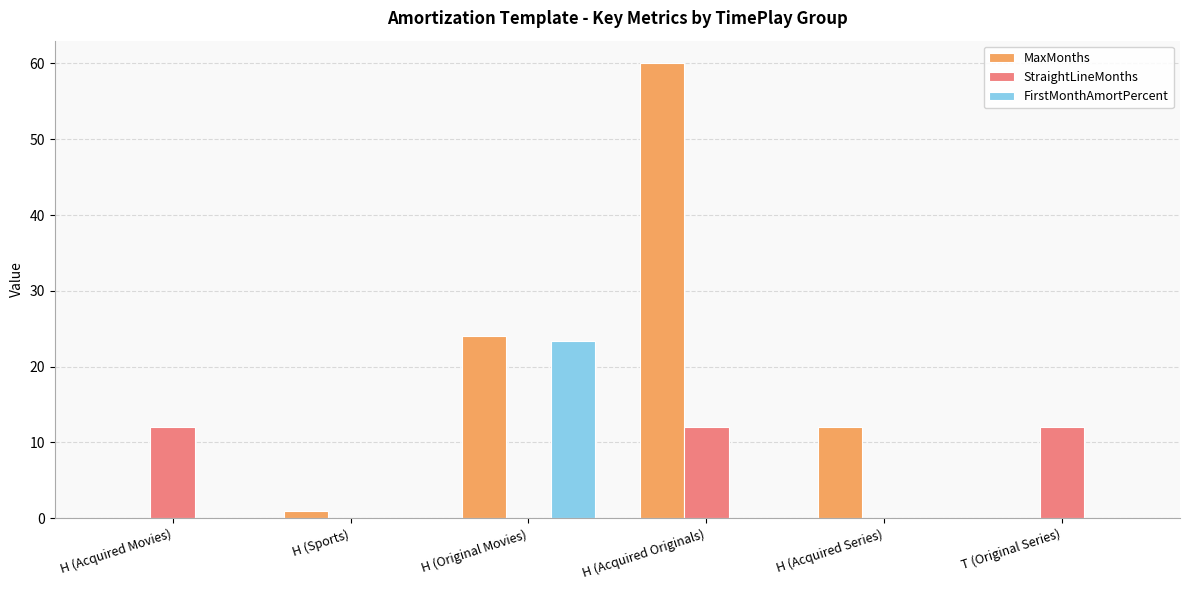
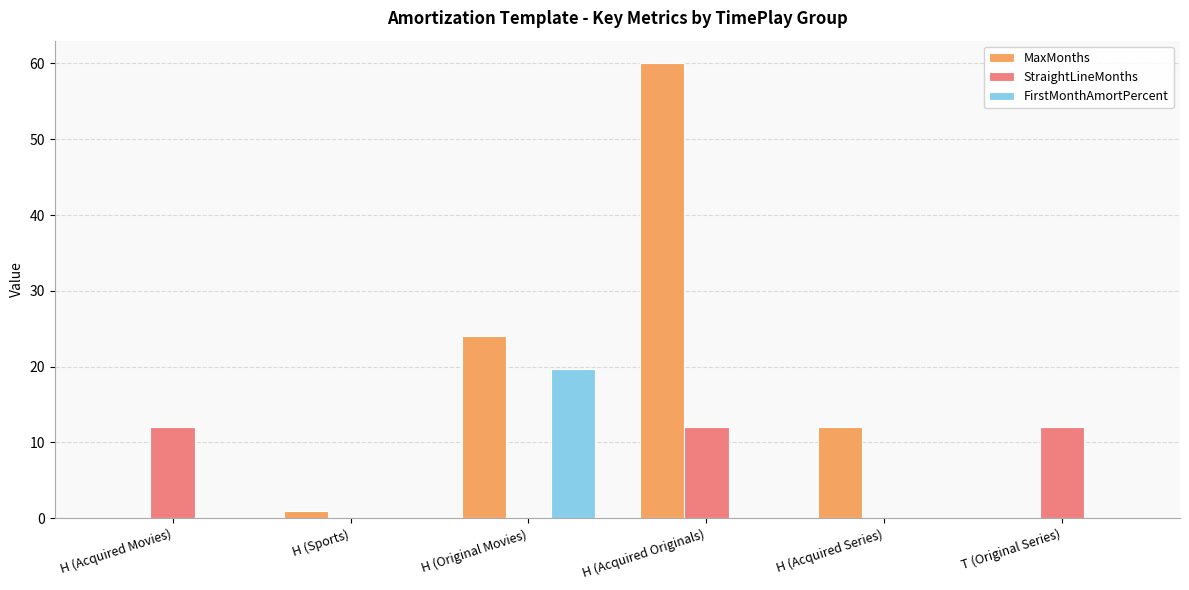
  {
    "FirstMonthAmortPercent": {
      "H (Acquired Movies)": 0,
      "H (Sports)": 0,
-     "H (Original Movies)": 23,
+     "H (Original Movies)": 20,
      "H (Acquired Originals)": 0,
      "H (Acquired Series)": 0,
      "T (Original Series)": 0
    }
  }
